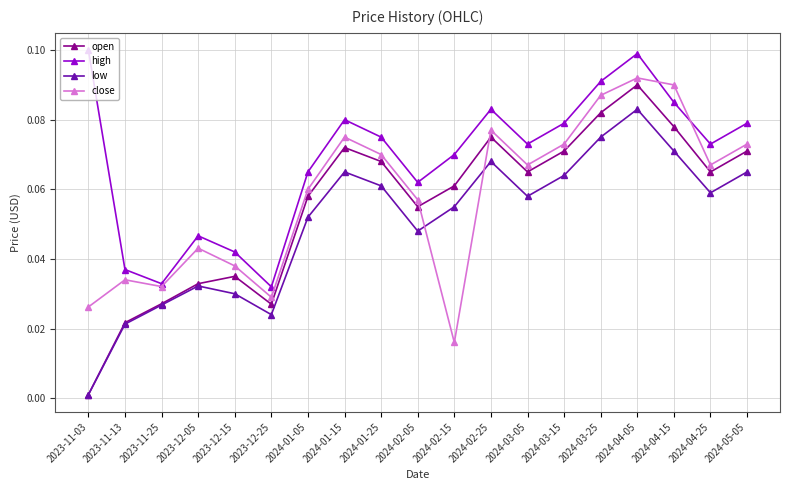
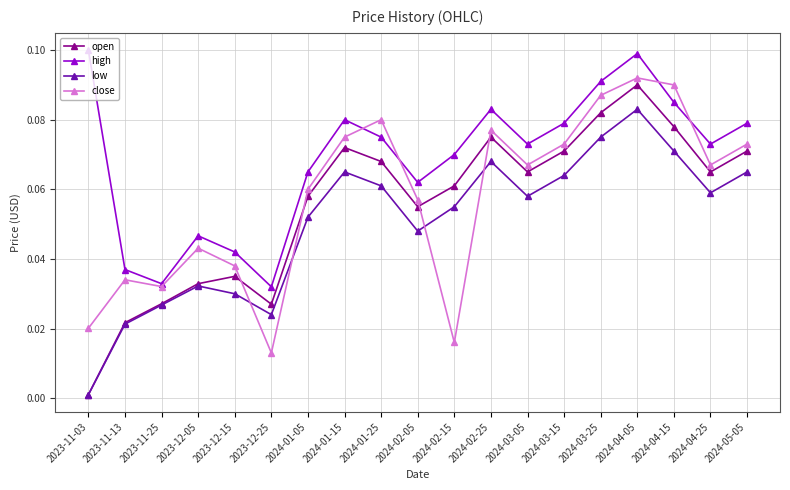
  {
    "close": {
-     "2023-11-03": 0.026,
+     "2023-11-03": 0.020,
      "2023-11-13": 0.034,
      "2023-11-25": 0.032,
      "2023-12-05": 0.043,
      "2023-12-15": 0.038,
-     "2023-12-25": 0.029,
+     "2023-12-25": 0.013,
      "2024-01-05": 0.060,
      "2024-01-15": 0.075,
-     "2024-01-25": 0.07,
+     "2024-01-25": 0.08,
      "2024-02-05": 0.057,
      "2024-02-15": 0.016,
      "2024-02-25": 0.077,
      "2024-03-05": 0.067,
      "2024-03-15": 0.073,
      "2024-03-25": 0.087,
      "2024-04-05": 0.092,
      "2024-04-15": 0.090,
      "2024-04-25": 0.067,
      "2024-05-05": 0.073
    }
  }
